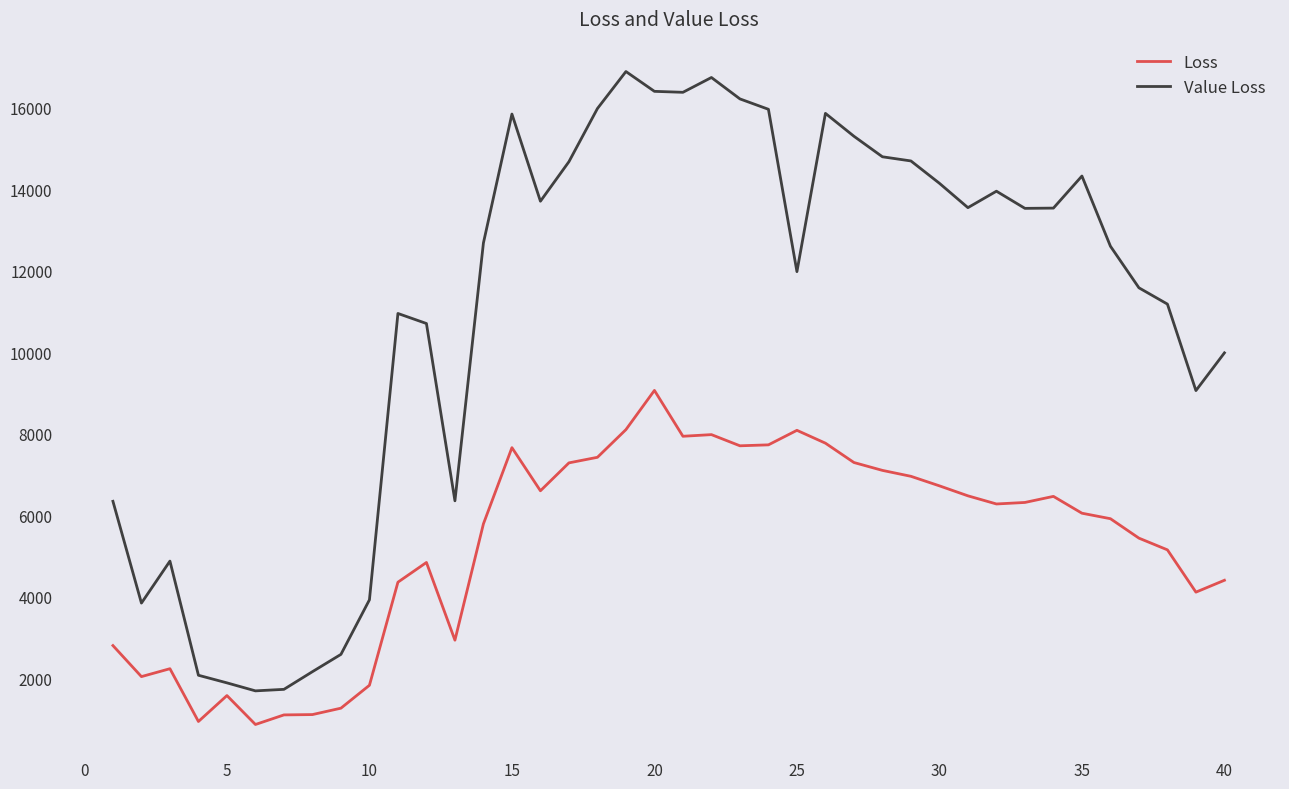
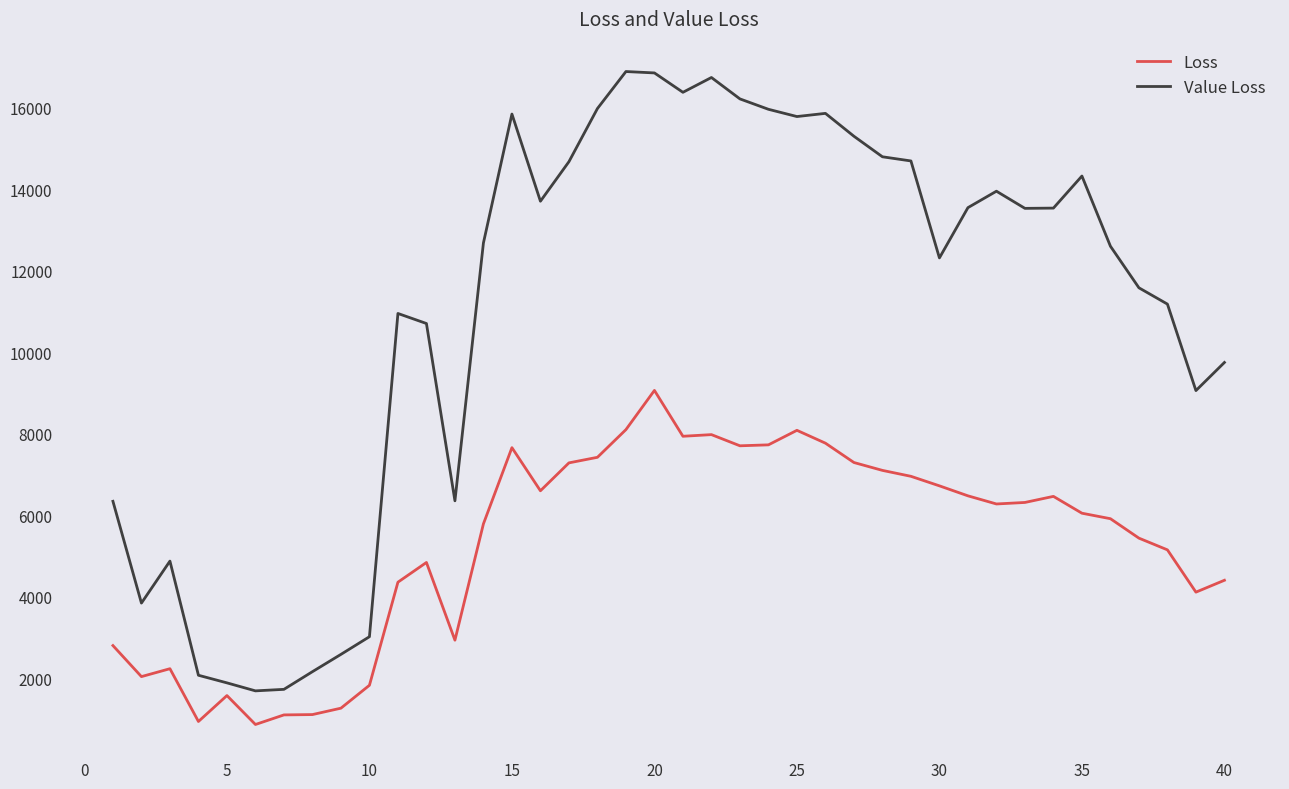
  {
    "Loss": {
      "5": 1600,
      "10": 1800,
      "15": 7700,
      "20": 9100,
      "25": 8100,
      "30": 6700,
      "35": 6000,
      "40": 4400
    },
    "Value Loss": {
      "5": 1900,
-     "10": 3900,
+     "10": 3000,
      "15": 15800,
-     "20": 16400,
-     "25": 12000,
-     "30": 14100,
+     "20": 16800,
+     "25": 15800,
+     "30": 12300,
      "35": 14300,
-     "40": 10000
+     "40": 9700
    }
  }
